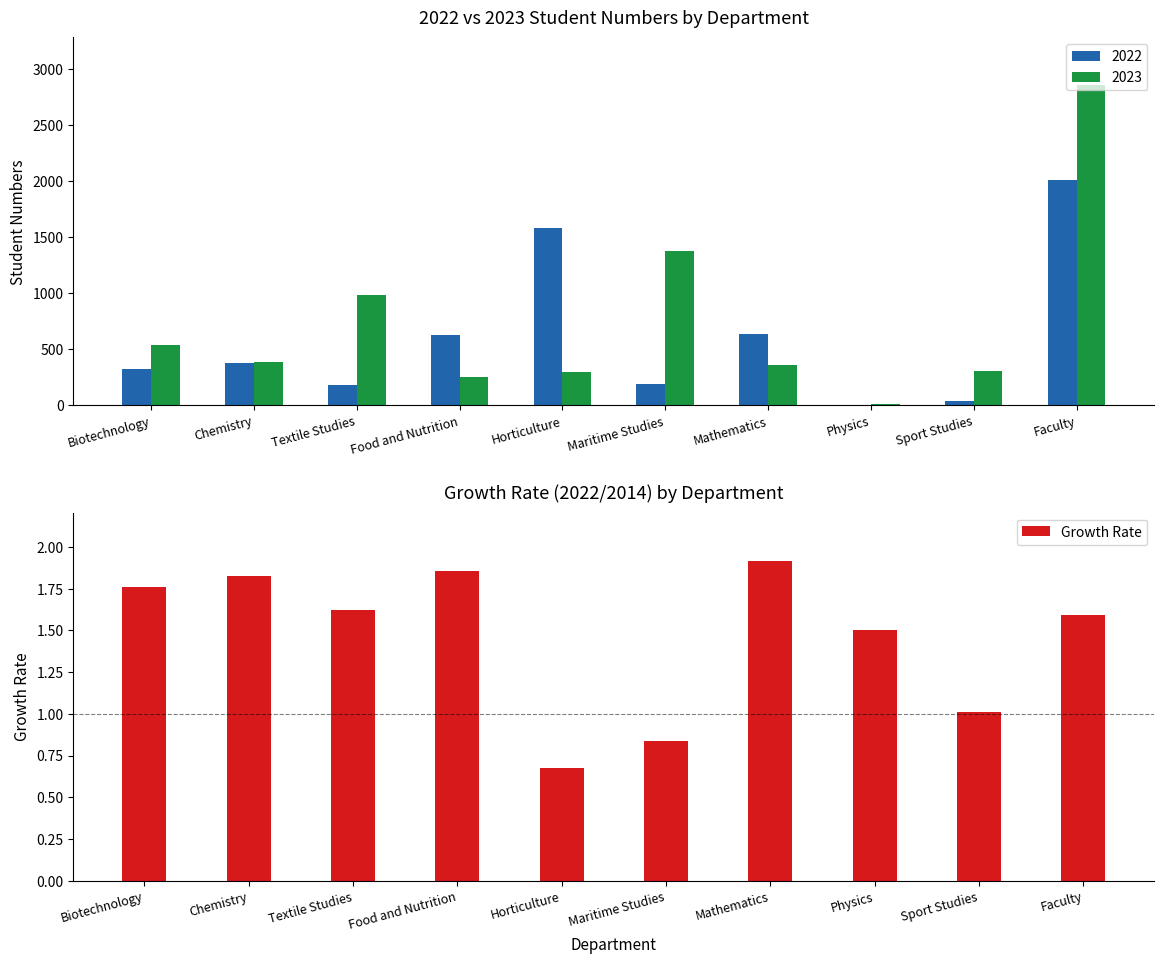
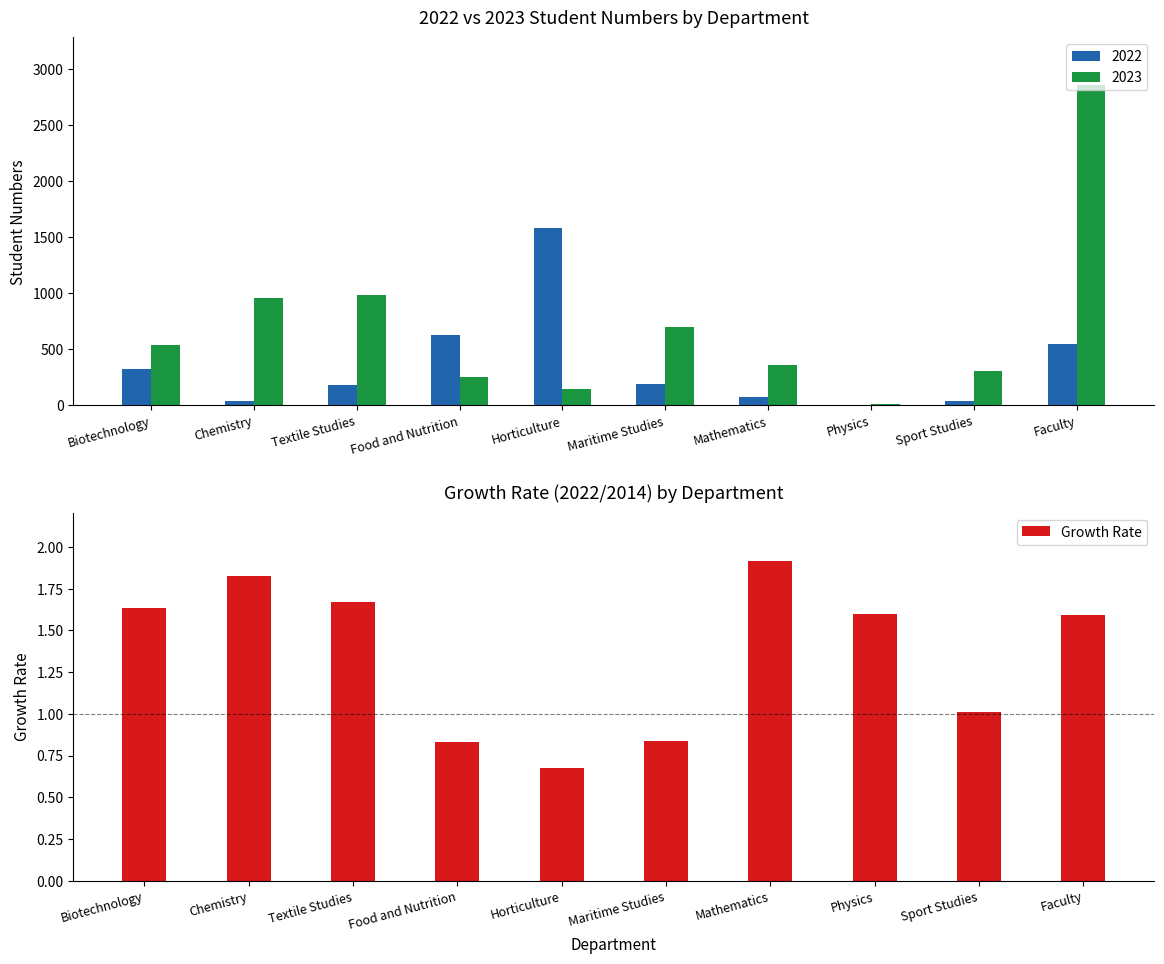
  {
    "2022 vs 2023 Student Numbers by Department": {
      "2022": {
        "Biotechnology": 330,
-       "Chemistry": 380,
+       "Chemistry": 40,
        "Textile Studies": 180,
        "Food and Nutrition": 630,
        "Horticulture": 1580,
        "Maritime Studies": 200,
-       "Mathematics": 640,
+       "Mathematics": 70,
        "Sport Studies": 40,
-       "Faculty": 2020
+       "Faculty": 550
      },
      "2023": {
        "Biotechnology": 540,
-       "Chemistry": 390,
+       "Chemistry": 960,
        "Textile Studies": 990,
        "Food and Nutrition": 250,
-       "Horticulture": 300,
-       "Maritime Studies": 1380,
+       "Horticulture": 150,
+       "Maritime Studies": 700,
        "Mathematics": 360,
        "Sport Studies": 310
      }
    },
    "Growth Rate (2022/2014) by Department": {
-     "Biotechnology": 1.76,
+     "Biotechnology": 1.63,
      "Chemistry": 1.83,
-     "Textile Studies": 1.62,
-     "Food and Nutrition": 1.85,
+     "Textile Studies": 1.67,
+     "Food and Nutrition": 0.83,
      "Horticulture": 0.68,
      "Maritime Studies": 0.84,
      "Mathematics": 1.92,
-     "Physics": 1.5,
+     "Physics": 1.6,
      "Sport Studies": 1.01,
      "Faculty": 1.59
    }
  }
